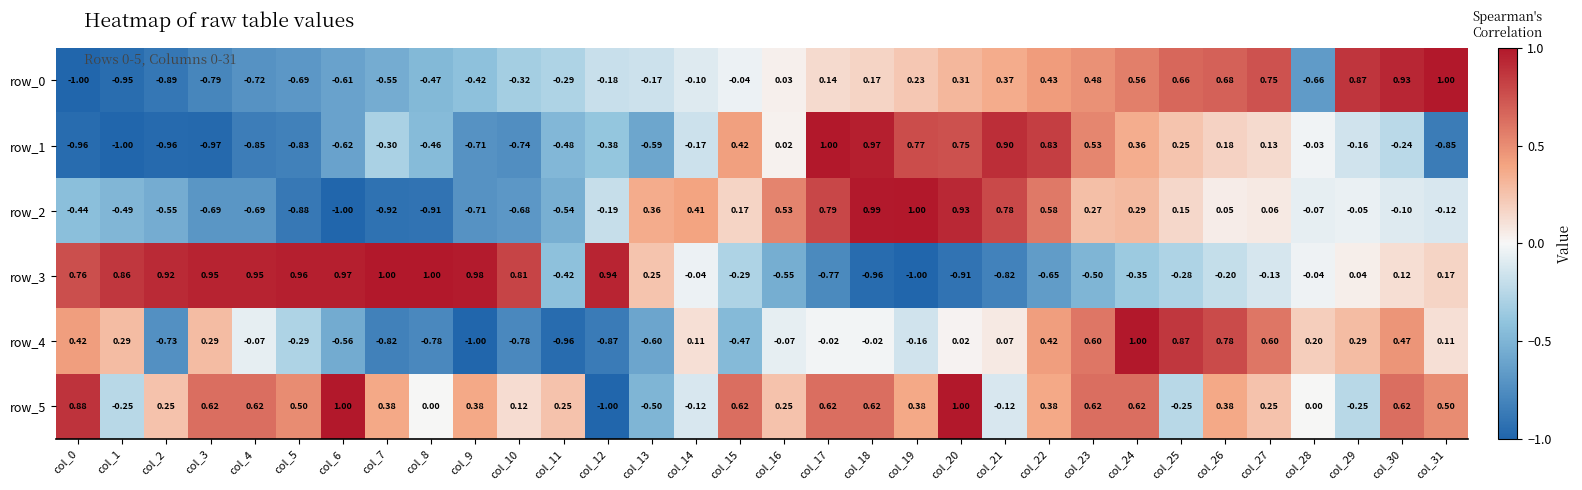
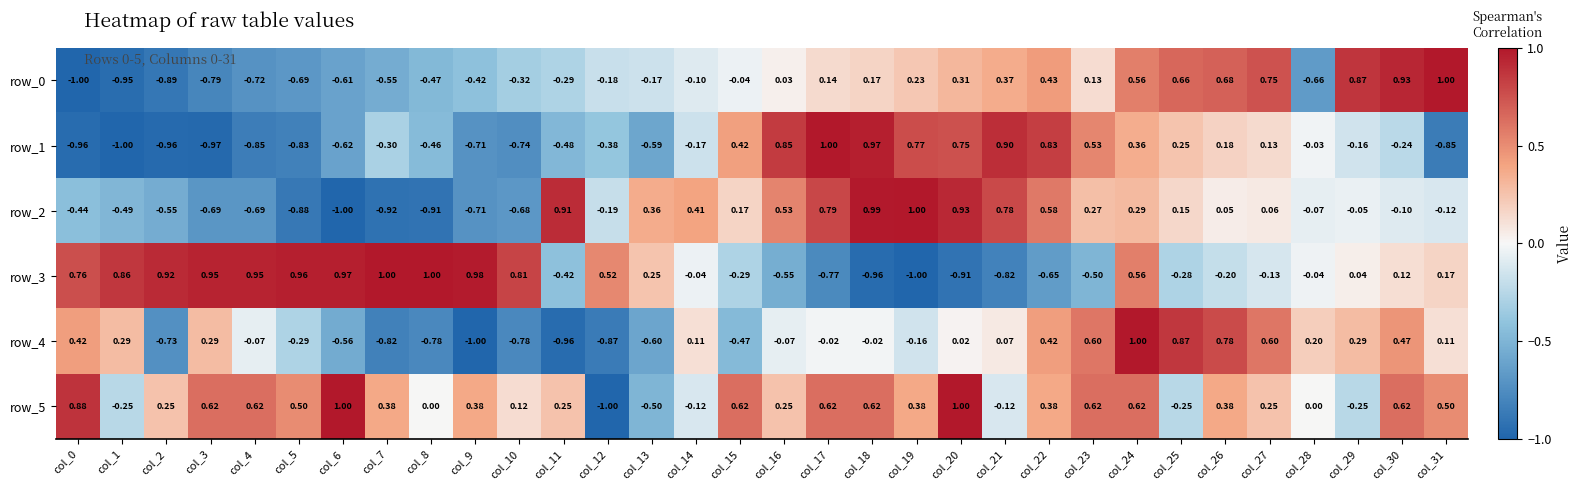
  {
    "row_0": {
      "col_0": -1.00,
      "col_1": -0.95,
      "col_2": -0.89,
      "col_3": -0.79,
      "col_4": -0.72,
      "col_5": -0.69,
      "col_6": -0.61,
      "col_7": -0.55,
      "col_8": -0.47,
      "col_9": -0.42,
      "col_10": -0.32,
      "col_11": -0.29,
      "col_12": -0.18,
      "col_13": -0.17,
      "col_14": -0.10,
      "col_15": -0.04,
      "col_16": 0.03,
      "col_17": 0.14,
      "col_18": 0.17,
      "col_19": 0.23,
      "col_20": 0.31,
      "col_21": 0.37,
      "col_22": 0.43,
-     "col_23": 0.48,
+     "col_23": 0.13,
      "col_24": 0.56,
      "col_25": 0.66,
      "col_26": 0.68,
      "col_27": 0.75,
      "col_28": -0.66,
      "col_29": 0.87,
      "col_30": 0.93,
      "col_31": 1.00
    },
    "row_1": {
      "col_0": -0.96,
      "col_1": -1.00,
      "col_2": -0.96,
      "col_3": -0.97,
      "col_4": -0.85,
      "col_5": -0.83,
      "col_6": -0.62,
      "col_7": -0.30,
      "col_8": -0.46,
      "col_9": -0.71,
      "col_10": -0.74,
      "col_11": -0.48,
      "col_12": -0.38,
      "col_13": -0.59,
      "col_14": -0.17,
      "col_15": 0.42,
-     "col_16": 0.02,
+     "col_16": 0.85,
      "col_17": 1.00,
      "col_18": 0.97,
      "col_19": 0.77,
      "col_20": 0.75,
      "col_21": 0.90,
      "col_22": 0.83,
      "col_23": 0.53,
      "col_24": 0.36,
      "col_25": 0.25,
      "col_26": 0.18,
      "col_27": 0.13,
      "col_28": -0.03,
      "col_29": -0.16,
      "col_30": -0.24,
      "col_31": -0.85
    },
    "row_2": {
      "col_0": -0.44,
      "col_1": -0.49,
      "col_2": -0.55,
      "col_3": -0.69,
      "col_4": -0.69,
      "col_5": -0.88,
      "col_6": -1.00,
      "col_7": -0.92,
      "col_8": -0.91,
      "col_9": -0.71,
      "col_10": -0.68,
-     "col_11": -0.54,
+     "col_11": 0.91,
      "col_12": -0.19,
      "col_13": 0.36,
      "col_14": 0.41,
      "col_15": 0.17,
      "col_16": 0.53,
      "col_17": 0.79,
      "col_18": 0.99,
      "col_19": 1.00,
      "col_20": 0.93,
      "col_21": 0.78,
      "col_22": 0.58,
      "col_23": 0.27,
      "col_24": 0.29,
      "col_25": 0.15,
      "col_26": 0.05,
      "col_27": 0.06,
      "col_28": -0.07,
      "col_29": -0.05,
      "col_30": -0.10,
      "col_31": -0.12
    },
    "row_3": {
      "col_0": 0.76,
      "col_1": 0.86,
      "col_2": 0.92,
      "col_3": 0.95,
      "col_4": 0.95,
      "col_5": 0.96,
      "col_6": 0.97,
      "col_7": 1.00,
      "col_8": 1.00,
      "col_9": 0.98,
      "col_10": 0.81,
      "col_11": -0.42,
-     "col_12": 0.94,
+     "col_12": 0.52,
      "col_13": 0.25,
      "col_14": -0.04,
      "col_15": -0.29,
      "col_16": -0.55,
      "col_17": -0.77,
      "col_18": -0.96,
      "col_19": -1.00,
      "col_20": -0.91,
      "col_21": -0.82,
      "col_22": -0.65,
      "col_23": -0.50,
-     "col_24": -0.35,
+     "col_24": 0.56,
      "col_25": -0.28,
      "col_26": -0.20,
      "col_27": -0.13,
      "col_28": -0.04,
      "col_29": 0.04,
      "col_30": 0.12,
      "col_31": 0.17
    },
    "row_4": {
      "col_0": 0.42,
      "col_1": 0.29,
      "col_2": -0.73,
      "col_3": 0.29,
      "col_4": -0.07,
      "col_5": -0.29,
      "col_6": -0.56,
      "col_7": -0.82,
      "col_8": -0.78,
      "col_9": -1.00,
      "col_10": -0.78,
      "col_11": -0.96,
      "col_12": -0.87,
      "col_13": -0.60,
      "col_14": 0.11,
      "col_15": -0.47,
      "col_16": -0.07,
      "col_17": -0.02,
      "col_18": -0.02,
      "col_19": -0.16,
      "col_20": 0.02,
      "col_21": 0.07,
      "col_22": 0.42,
      "col_23": 0.60,
      "col_24": 1.00,
      "col_25": 0.87,
      "col_26": 0.78,
      "col_27": 0.60,
      "col_28": 0.20,
      "col_29": 0.29,
      "col_30": 0.47,
      "col_31": 0.11
    },
    "row_5": {
      "col_0": 0.88,
      "col_1": -0.25,
      "col_2": 0.25,
      "col_3": 0.62,
      "col_4": 0.62,
      "col_5": 0.50,
      "col_6": 1.00,
      "col_7": 0.38,
      "col_8": 0.00,
      "col_9": 0.38,
      "col_10": 0.12,
      "col_11": 0.25,
      "col_12": -1.00,
      "col_13": -0.50,
      "col_14": -0.12,
      "col_15": 0.62,
      "col_16": 0.25,
      "col_17": 0.62,
      "col_18": 0.62,
      "col_19": 0.38,
      "col_20": 1.00,
      "col_21": -0.12,
      "col_22": 0.38,
      "col_23": 0.62,
      "col_24": 0.62,
      "col_25": -0.25,
      "col_26": 0.38,
      "col_27": 0.25,
      "col_28": 0.00,
      "col_29": -0.25,
      "col_30": 0.62,
      "col_31": 0.50
    }
  }
